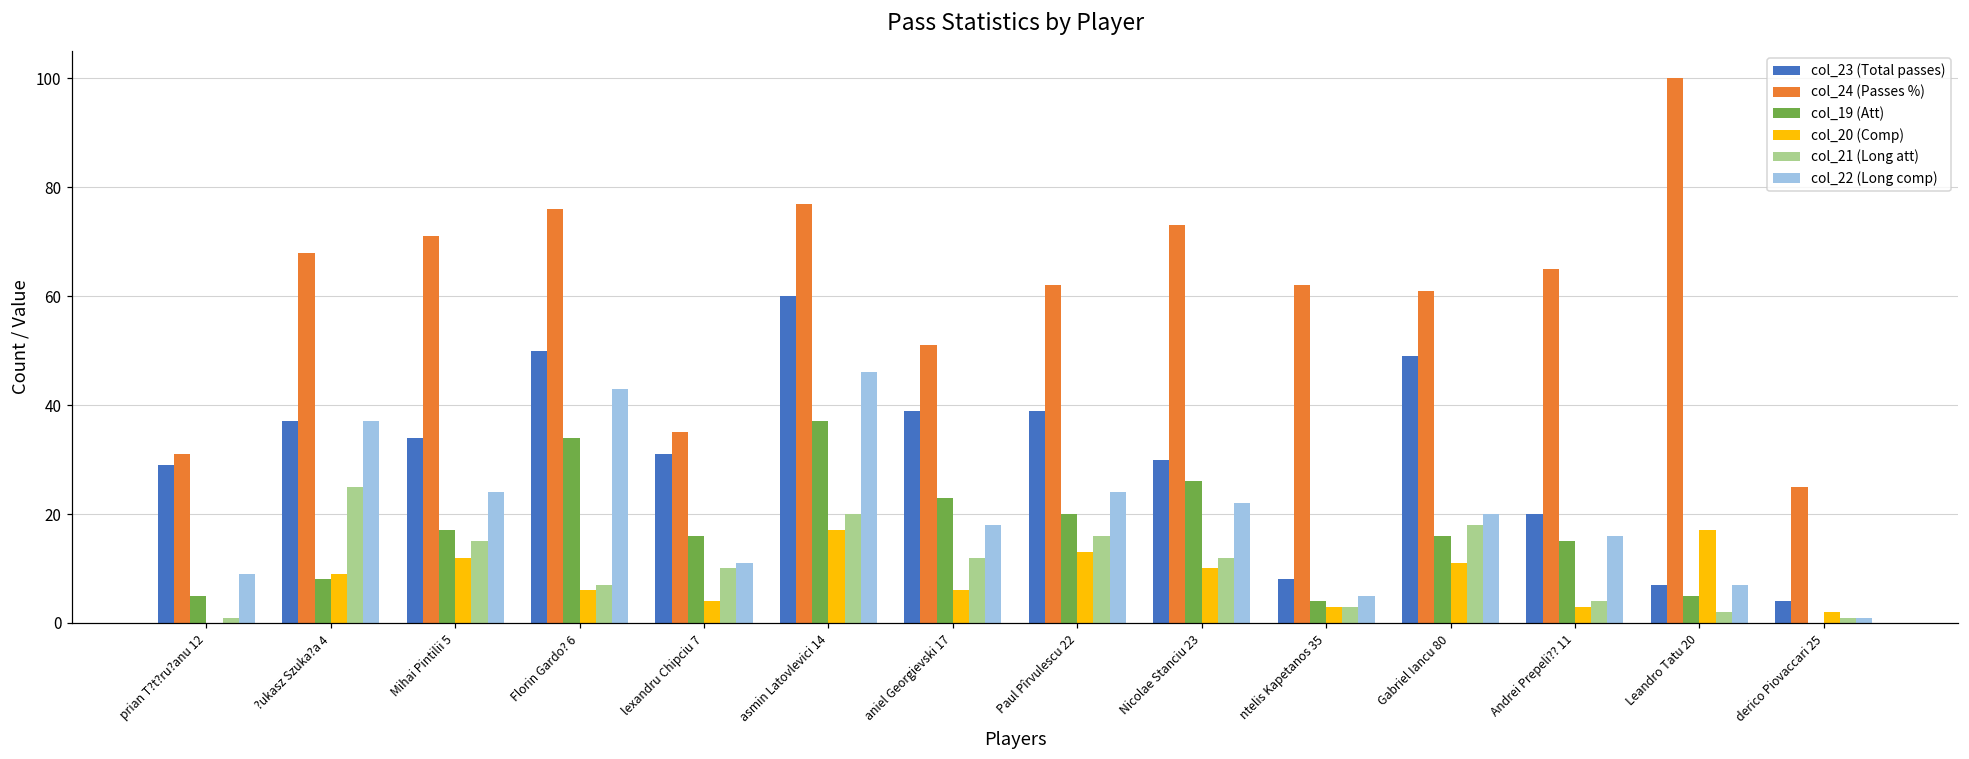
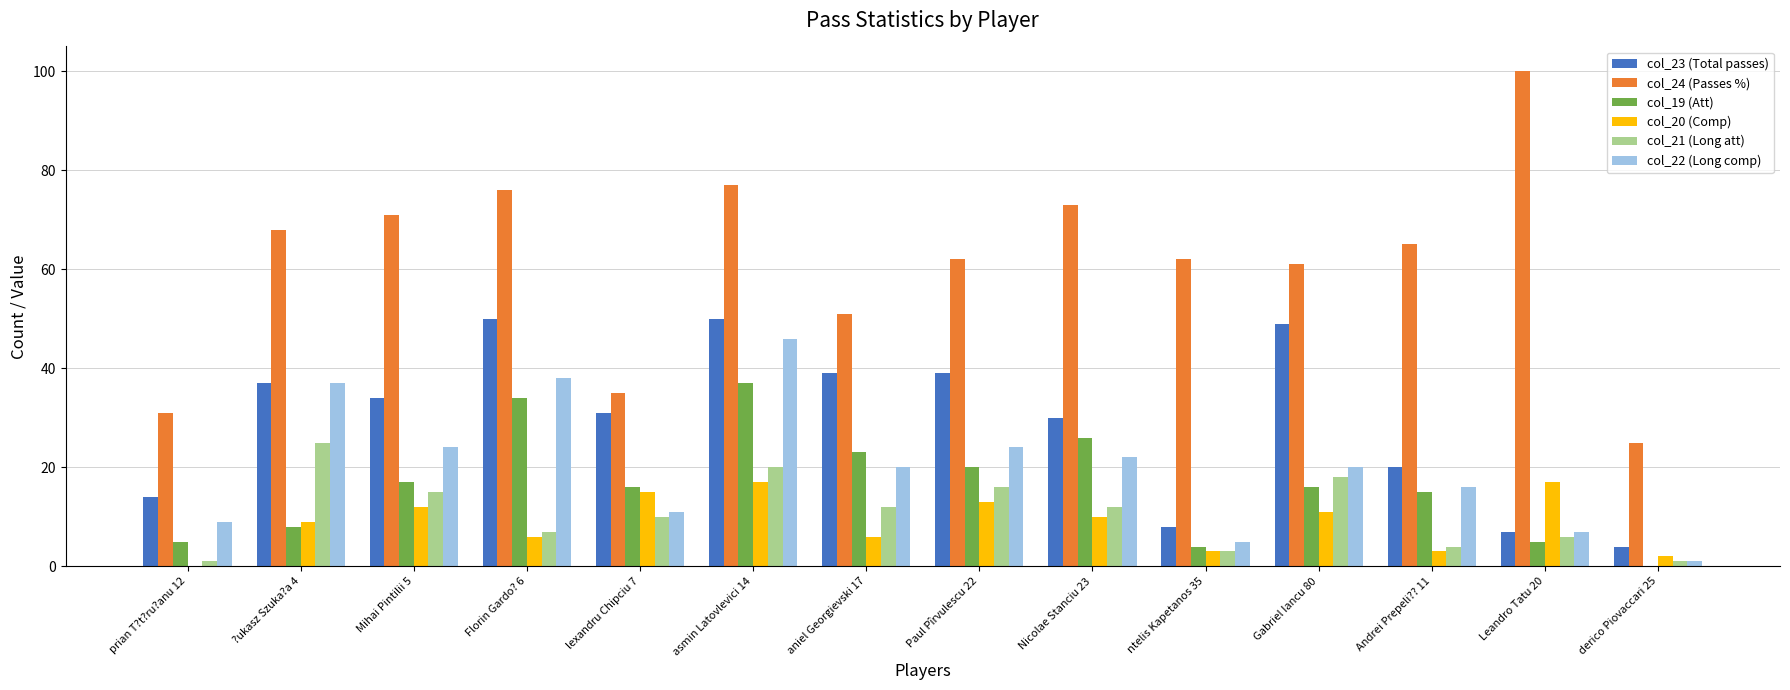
  {
    "col_23 (Total passes)": {
-     "prian T?t?ru?anu 12": 29,
+     "prian T?t?ru?anu 12": 14,
      "?ukasz Szuka?a 4": 37,
      "Mihai Pintilii 5": 34,
      "Florin Gardo? 6": 50,
      "lexandru Chipciu 7": 31,
-     "asmin Latovlevici 14": 60,
+     "asmin Latovlevici 14": 50,
      "aniel Georgievski 17": 39,
      "Paul Pîrvulescu 22": 39,
      "Nicolae Stanciu 23": 30,
      "ntelis Kapetanos 35": 8,
      "Gabriel Iancu 80": 49,
      "Andrei Prepeli?? 11": 20,
      "Leandro Tatu 20": 7,
      "derico Piovaccari 25": 4
    },
    "col_24 (Passes %)": {
      "prian T?t?ru?anu 12": 31,
      "?ukasz Szuka?a 4": 68,
      "Mihai Pintilii 5": 71,
      "Florin Gardo? 6": 76,
      "lexandru Chipciu 7": 35,
      "asmin Latovlevici 14": 77,
      "aniel Georgievski 17": 51,
      "Paul Pîrvulescu 22": 62,
      "Nicolae Stanciu 23": 73,
      "ntelis Kapetanos 35": 62,
      "Gabriel Iancu 80": 61,
      "Andrei Prepeli?? 11": 65,
      "Leandro Tatu 20": 100,
      "derico Piovaccari 25": 25
    },
    "col_19 (Att)": {
      "prian T?t?ru?anu 12": 5,
      "?ukasz Szuka?a 4": 8,
      "Mihai Pintilii 5": 17,
      "Florin Gardo? 6": 34,
      "lexandru Chipciu 7": 16,
      "asmin Latovlevici 14": 37,
      "aniel Georgievski 17": 23,
      "Paul Pîrvulescu 22": 20,
      "Nicolae Stanciu 23": 26,
      "ntelis Kapetanos 35": 4,
      "Gabriel Iancu 80": 16,
      "Andrei Prepeli?? 11": 15,
      "Leandro Tatu 20": 5,
      "derico Piovaccari 25": 0
    },
    "col_20 (Comp)": {
      "prian T?t?ru?anu 12": 0,
      "?ukasz Szuka?a 4": 9,
      "Mihai Pintilii 5": 12,
      "Florin Gardo? 6": 6,
-     "lexandru Chipciu 7": 4,
+     "lexandru Chipciu 7": 15,
      "asmin Latovlevici 14": 17,
      "aniel Georgievski 17": 6,
      "Paul Pîrvulescu 22": 13,
      "Nicolae Stanciu 23": 10,
      "ntelis Kapetanos 35": 3,
      "Gabriel Iancu 80": 11,
      "Andrei Prepeli?? 11": 3,
      "Leandro Tatu 20": 17,
      "derico Piovaccari 25": 2
    },
    "col_21 (Long att)": {
      "prian T?t?ru?anu 12": 1,
      "?ukasz Szuka?a 4": 25,
      "Mihai Pintilii 5": 15,
      "Florin Gardo? 6": 7,
      "lexandru Chipciu 7": 10,
      "asmin Latovlevici 14": 20,
      "aniel Georgievski 17": 12,
      "Paul Pîrvulescu 22": 16,
      "Nicolae Stanciu 23": 12,
      "ntelis Kapetanos 35": 3,
      "Gabriel Iancu 80": 18,
      "Andrei Prepeli?? 11": 4,
-     "Leandro Tatu 20": 2,
+     "Leandro Tatu 20": 6,
      "derico Piovaccari 25": 1
    },
    "col_22 (Long comp)": {
      "prian T?t?ru?anu 12": 9,
      "?ukasz Szuka?a 4": 37,
      "Mihai Pintilii 5": 24,
-     "Florin Gardo? 6": 43,
+     "Florin Gardo? 6": 38,
      "lexandru Chipciu 7": 11,
      "asmin Latovlevici 14": 46,
-     "aniel Georgievski 17": 18,
+     "aniel Georgievski 17": 20,
      "Paul Pîrvulescu 22": 24,
      "Nicolae Stanciu 23": 22,
      "ntelis Kapetanos 35": 5,
      "Gabriel Iancu 80": 20,
      "Andrei Prepeli?? 11": 16,
      "Leandro Tatu 20": 7,
      "derico Piovaccari 25": 1
    }
  }
